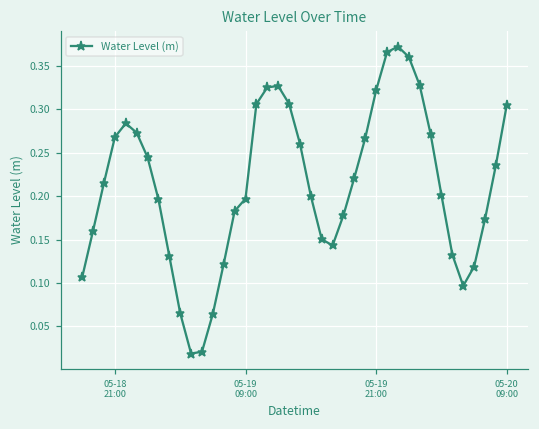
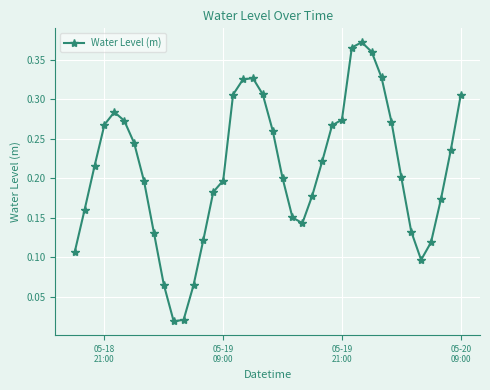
  {
    "05-18 21:00": 0.27,
    "05-19 09:00": 0.20,
-   "05-19 21:00": 0.32,
+   "05-19 21:00": 0.27,
    "05-20 09:00": 0.31
  }
